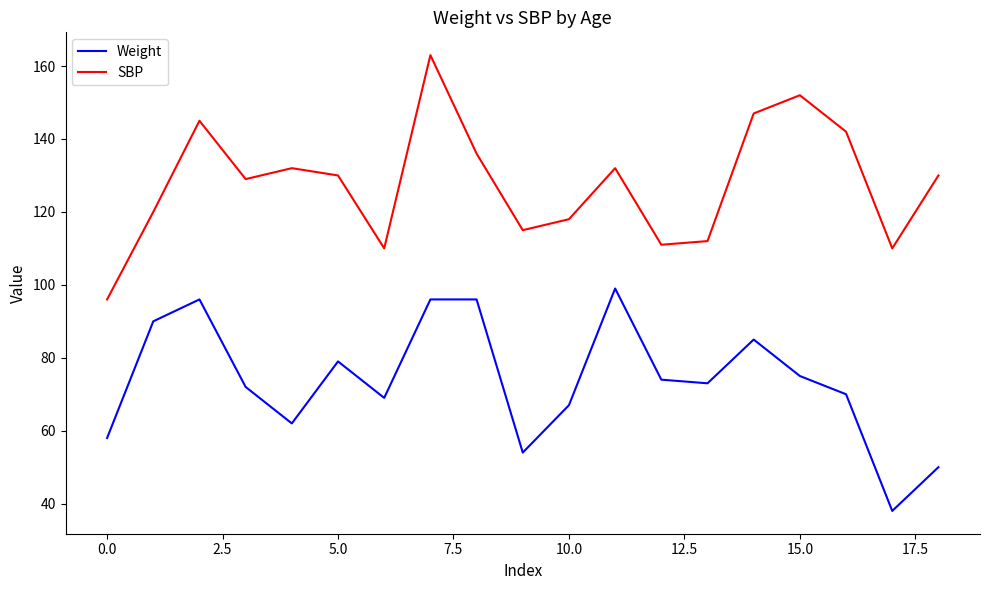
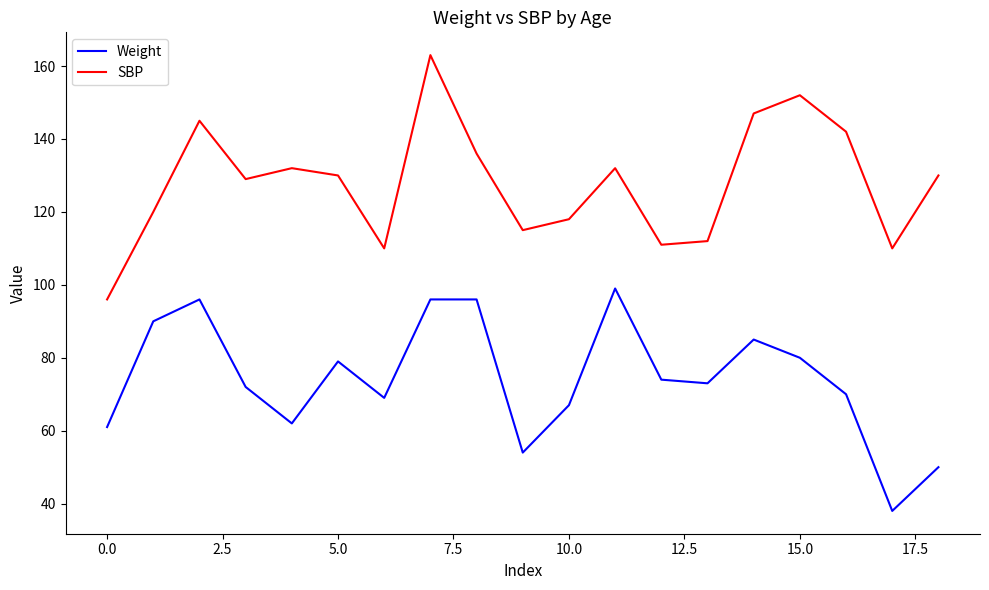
  {
    "Weight": {
-     "0.0": 58,
+     "0.0": 61,
      "5.0": 79,
      "10.0": 67,
-     "15.0": 75
+     "15.0": 80
    },
    "SBP": {
      "0.0": 96,
      "5.0": 130,
      "10.0": 118,
      "15.0": 152
    }
  }
